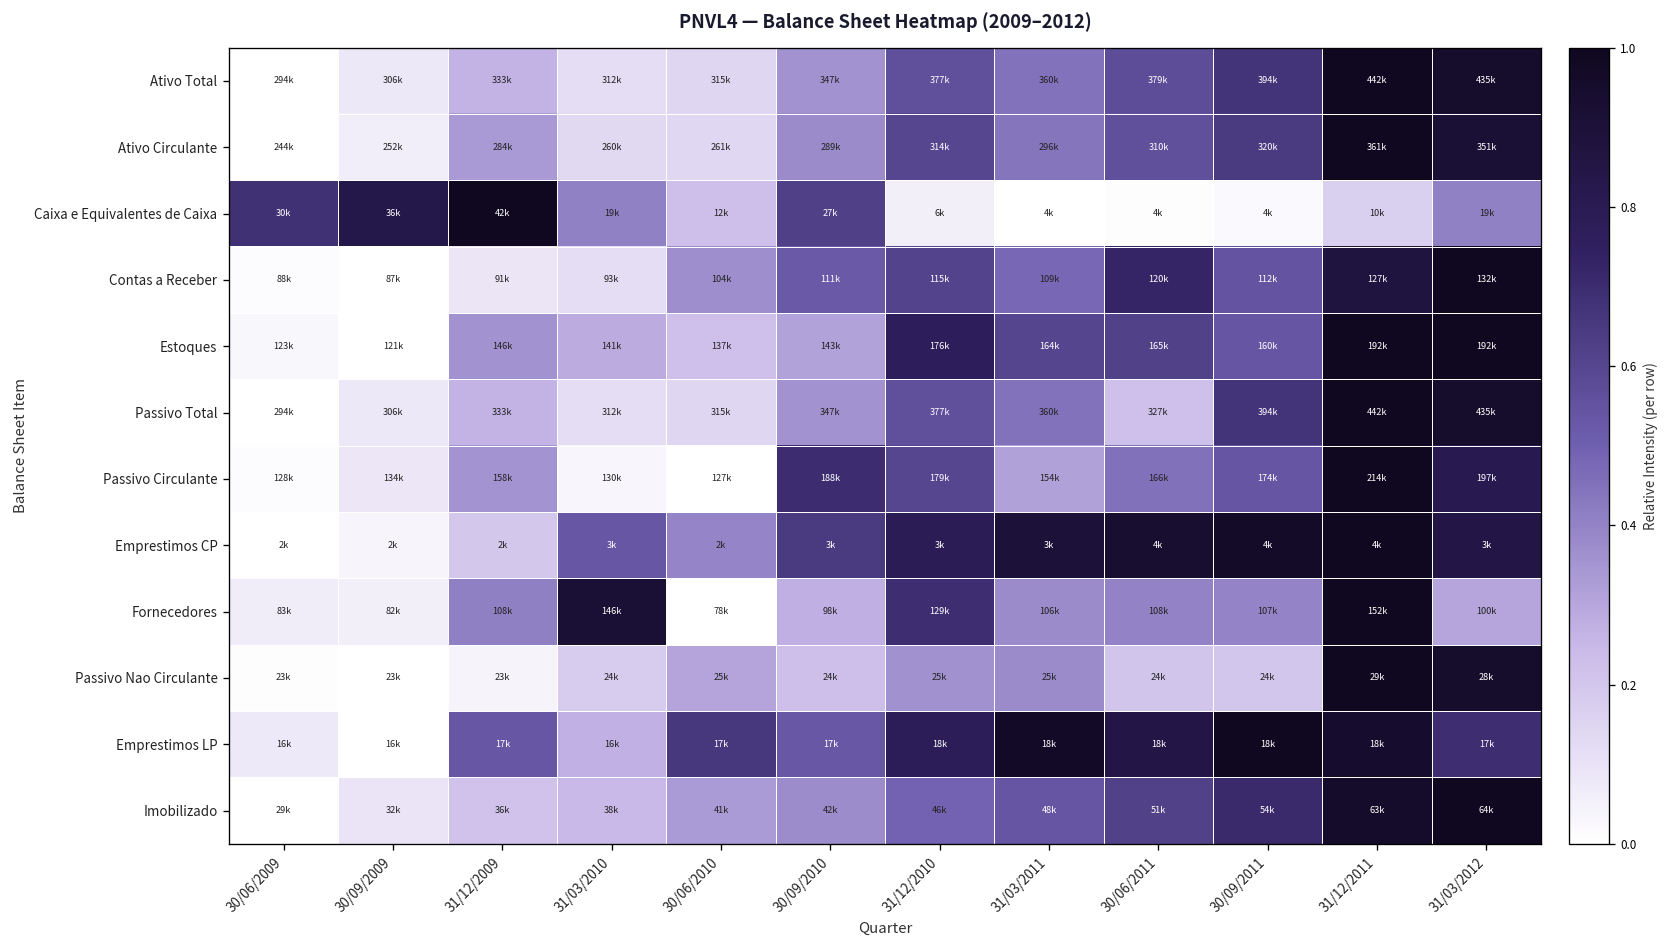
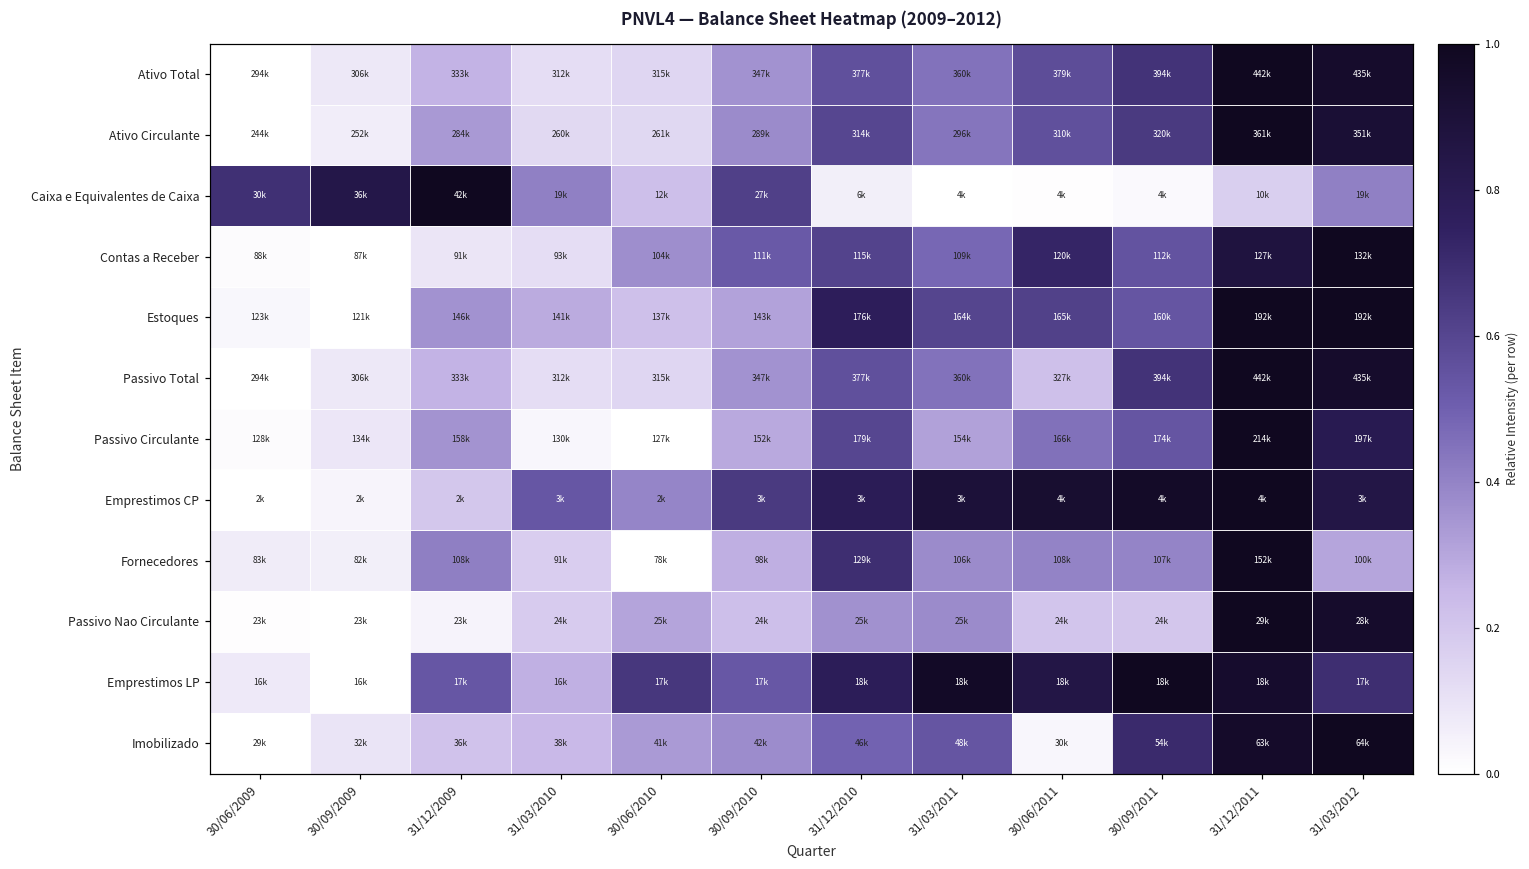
  {
    "Ativo Total": {
      "30/06/2009": "294k",
      "30/09/2009": "306k",
      "31/12/2009": "333k",
      "31/03/2010": "312k",
      "30/06/2010": "315k",
      "30/09/2010": "347k",
      "31/12/2010": "377k",
      "31/03/2011": "360k",
      "30/06/2011": "379k",
      "30/09/2011": "394k",
      "31/12/2011": "442k",
      "31/03/2012": "435k"
    },
    "Ativo Circulante": {
      "30/06/2009": "244k",
      "30/09/2009": "252k",
      "31/12/2009": "284k",
      "31/03/2010": "260k",
      "30/06/2010": "261k",
      "30/09/2010": "289k",
      "31/12/2010": "314k",
      "31/03/2011": "296k",
      "30/06/2011": "310k",
      "30/09/2011": "320k",
      "31/12/2011": "361k",
      "31/03/2012": "351k"
    },
    "Caixa e Equivalentes de Caixa": {
      "30/06/2009": "30k",
      "30/09/2009": "36k",
      "31/12/2009": "42k",
      "31/03/2010": "19k",
      "30/06/2010": "12k",
      "30/09/2010": "27k",
      "31/12/2010": "6k",
      "31/03/2011": "4k",
      "30/06/2011": "4k",
      "30/09/2011": "4k",
      "31/12/2011": "10k",
      "31/03/2012": "19k"
    },
    "Contas a Receber": {
      "30/06/2009": "88k",
      "30/09/2009": "87k",
      "31/12/2009": "91k",
      "31/03/2010": "93k",
      "30/06/2010": "104k",
      "30/09/2010": "111k",
      "31/12/2010": "115k",
      "31/03/2011": "109k",
      "30/06/2011": "120k",
      "30/09/2011": "112k",
      "31/12/2011": "127k",
      "31/03/2012": "132k"
    },
    "Estoques": {
      "30/06/2009": "123k",
      "30/09/2009": "121k",
      "31/12/2009": "146k",
      "31/03/2010": "141k",
      "30/06/2010": "137k",
      "30/09/2010": "143k",
      "31/12/2010": "176k",
      "31/03/2011": "164k",
      "30/06/2011": "165k",
      "30/09/2011": "160k",
      "31/12/2011": "192k",
      "31/03/2012": "192k"
    },
    "Passivo Total": {
      "30/06/2009": "294k",
      "30/09/2009": "306k",
      "31/12/2009": "333k",
      "31/03/2010": "312k",
      "30/06/2010": "315k",
      "30/09/2010": "347k",
      "31/12/2010": "377k",
      "31/03/2011": "360k",
      "30/06/2011": "327k",
      "30/09/2011": "394k",
      "31/12/2011": "442k",
      "31/03/2012": "435k"
    },
    "Passivo Circulante": {
      "30/06/2009": "128k",
      "30/09/2009": "134k",
      "31/12/2009": "158k",
      "31/03/2010": "130k",
      "30/06/2010": "127k",
-     "30/09/2010": "188k",
+     "30/09/2010": "152k",
      "31/12/2010": "179k",
      "31/03/2011": "154k",
      "30/06/2011": "166k",
      "30/09/2011": "174k",
      "31/12/2011": "214k",
      "31/03/2012": "197k"
    },
    "Emprestimos CP": {
      "30/06/2009": "2k",
      "30/09/2009": "2k",
      "31/12/2009": "2k",
      "31/03/2010": "3k",
      "30/06/2010": "2k",
      "30/09/2010": "3k",
      "31/12/2010": "3k",
      "31/03/2011": "3k",
      "30/06/2011": "4k",
      "30/09/2011": "4k",
      "31/12/2011": "4k",
      "31/03/2012": "3k"
    },
    "Fornecedores": {
      "30/06/2009": "83k",
      "30/09/2009": "82k",
      "31/12/2009": "108k",
-     "31/03/2010": "146k",
+     "31/03/2010": "91k",
      "30/06/2010": "78k",
      "30/09/2010": "98k",
      "31/12/2010": "129k",
      "31/03/2011": "106k",
      "30/06/2011": "108k",
      "30/09/2011": "107k",
      "31/12/2011": "152k",
      "31/03/2012": "100k"
    },
    "Passivo Nao Circulante": {
      "30/06/2009": "23k",
      "30/09/2009": "23k",
      "31/12/2009": "23k",
      "31/03/2010": "24k",
      "30/06/2010": "25k",
      "30/09/2010": "24k",
      "31/12/2010": "25k",
      "31/03/2011": "25k",
      "30/06/2011": "24k",
      "30/09/2011": "24k",
      "31/12/2011": "29k",
      "31/03/2012": "28k"
    },
    "Emprestimos LP": {
      "30/06/2009": "16k",
      "30/09/2009": "16k",
      "31/12/2009": "17k",
      "31/03/2010": "16k",
      "30/06/2010": "17k",
      "30/09/2010": "17k",
      "31/12/2010": "18k",
      "31/03/2011": "18k",
      "30/06/2011": "18k",
      "30/09/2011": "18k",
      "31/12/2011": "18k",
      "31/03/2012": "17k"
    },
    "Imobilizado": {
      "30/06/2009": "29k",
      "30/09/2009": "32k",
      "31/12/2009": "36k",
      "31/03/2010": "38k",
      "30/06/2010": "41k",
      "30/09/2010": "42k",
      "31/12/2010": "46k",
      "31/03/2011": "48k",
-     "30/06/2011": "51k",
+     "30/06/2011": "30k",
      "30/09/2011": "54k",
      "31/12/2011": "63k",
      "31/03/2012": "64k"
    }
  }
